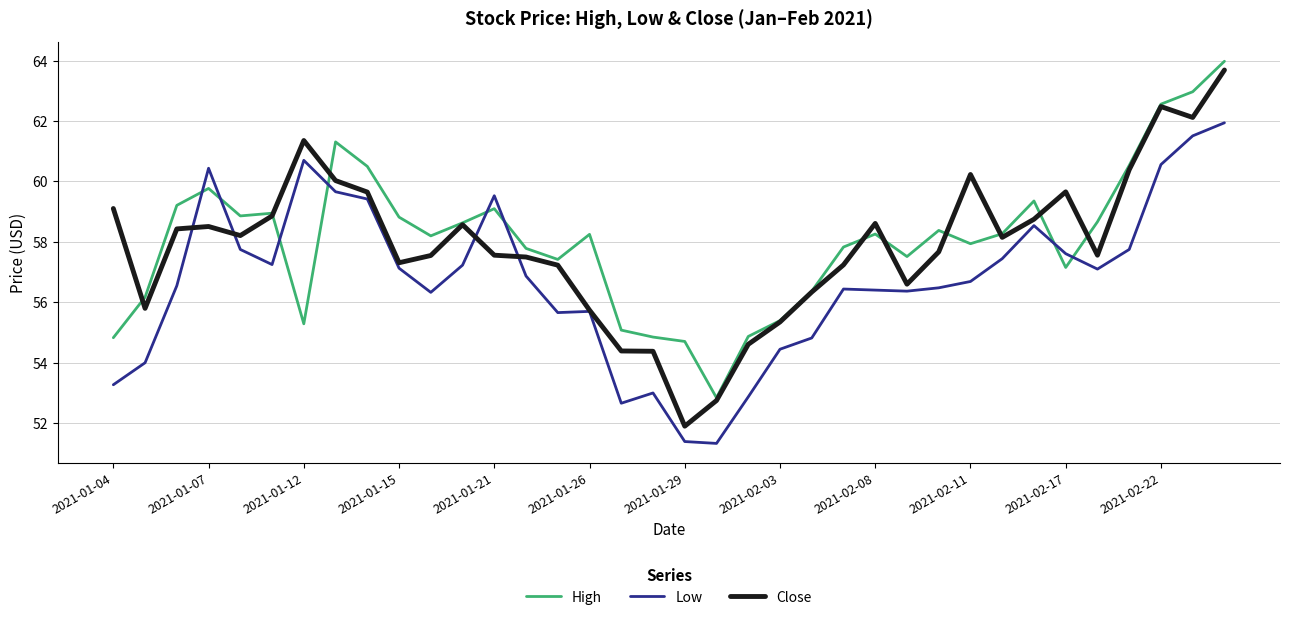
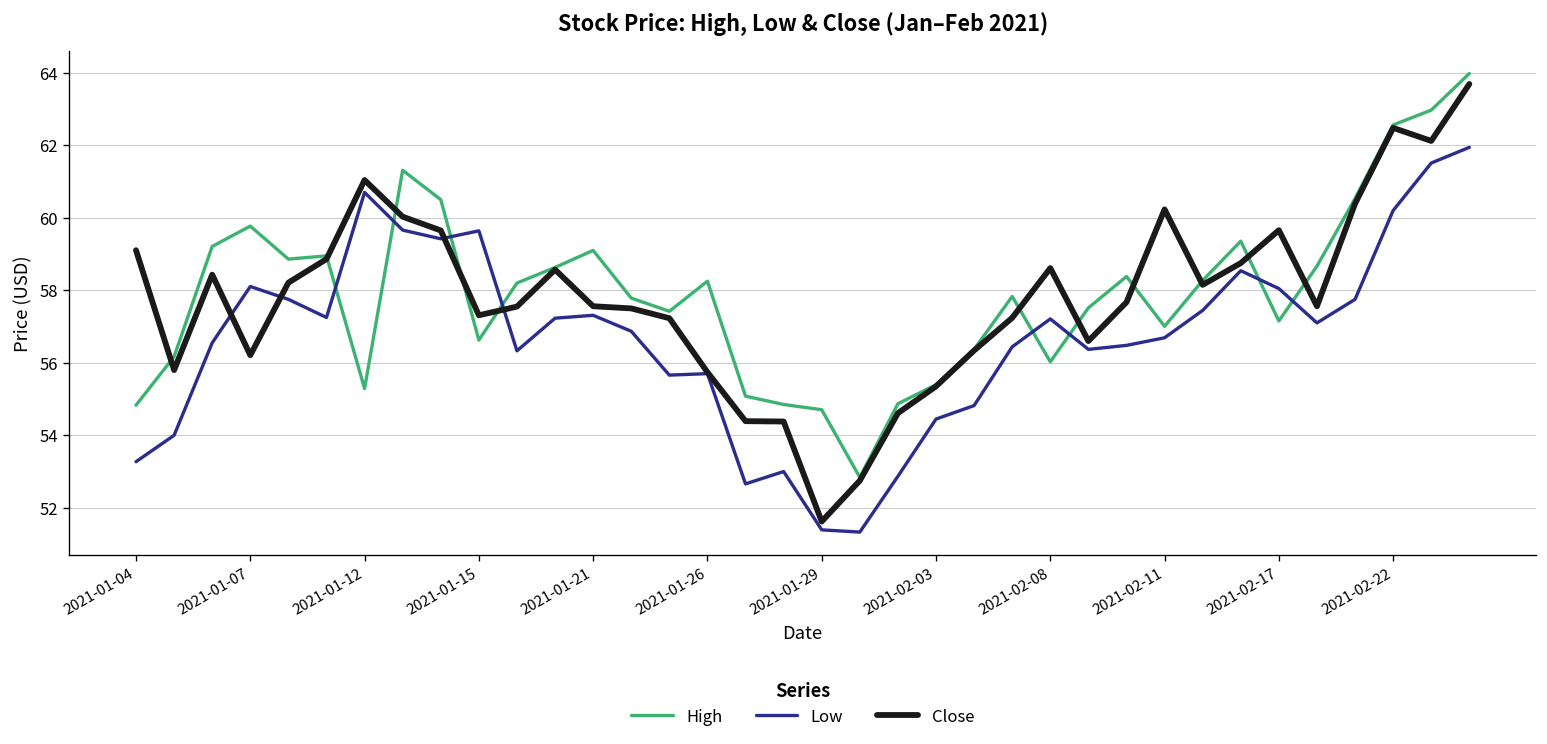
  {
    "High": {
      "2021-01-04": 54.8,
      "2021-01-07": 59.8,
      "2021-01-12": 55.3,
-     "2021-01-15": 58.8,
+     "2021-01-15": 56.6,
      "2021-01-21": 59.1,
      "2021-01-26": 58.3,
      "2021-01-29": 54.7,
-     "2021-02-08": 58.3,
-     "2021-02-11": 57.9,
+     "2021-02-08": 56.0,
+     "2021-02-11": 57.0,
      "2021-02-17": 57.2
    },
    "Low": {
      "2021-01-04": 53.3,
-     "2021-01-07": 60.4,
+     "2021-01-07": 58.1,
      "2021-01-12": 60.7,
-     "2021-01-15": 57.1,
-     "2021-01-21": 59.5,
+     "2021-01-15": 59.6,
+     "2021-01-21": 57.3,
      "2021-01-29": 51.4,
      "2021-02-03": 54.4,
-     "2021-02-08": 56.4,
+     "2021-02-08": 57.2,
      "2021-02-11": 56.7,
-     "2021-02-17": 57.6,
-     "2021-02-22": 60.6
+     "2021-02-17": 58.0,
+     "2021-02-22": 60.2
    },
    "Close": {
      "2021-01-04": 59.1,
-     "2021-01-07": 58.5,
-     "2021-01-12": 61.4,
+     "2021-01-07": 56.2,
+     "2021-01-12": 61.0,
      "2021-01-15": 57.3,
      "2021-01-21": 57.6,
-     "2021-01-29": 51.9,
+     "2021-01-29": 51.6,
      "2021-02-08": 58.6,
      "2021-02-11": 60.2,
      "2021-02-17": 59.7
    }
  }
